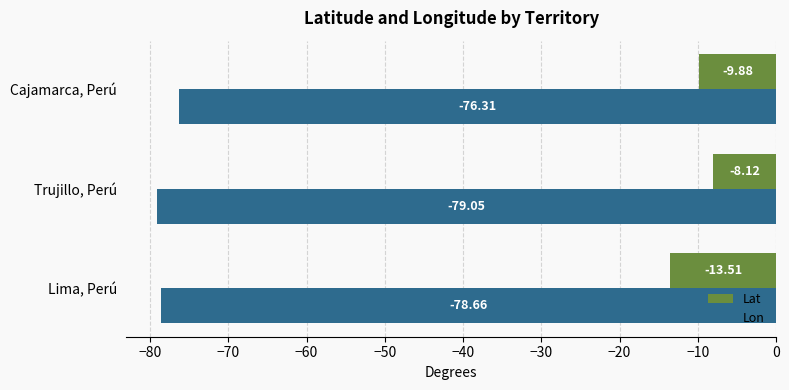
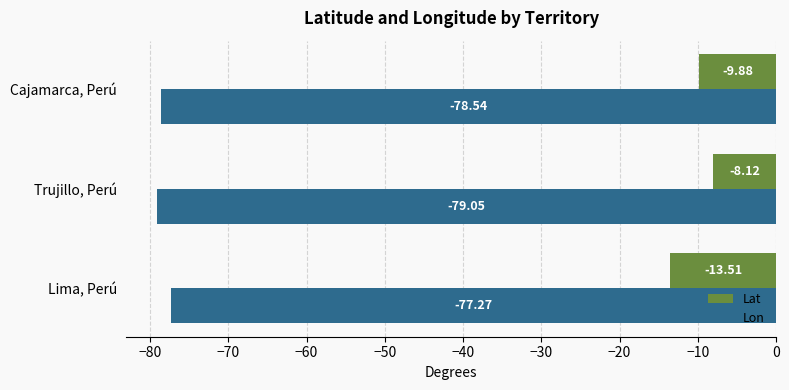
  {
    "Lat": {
      "Cajamarca, Perú": -9.88,
      "Trujillo, Perú": -8.12,
      "Lima, Perú": -13.51
    },
    "Lon": {
-     "Cajamarca, Perú": -76.31,
+     "Cajamarca, Perú": -78.54,
      "Trujillo, Perú": -79.05,
-     "Lima, Perú": -78.66
+     "Lima, Perú": -77.27
    }
  }
